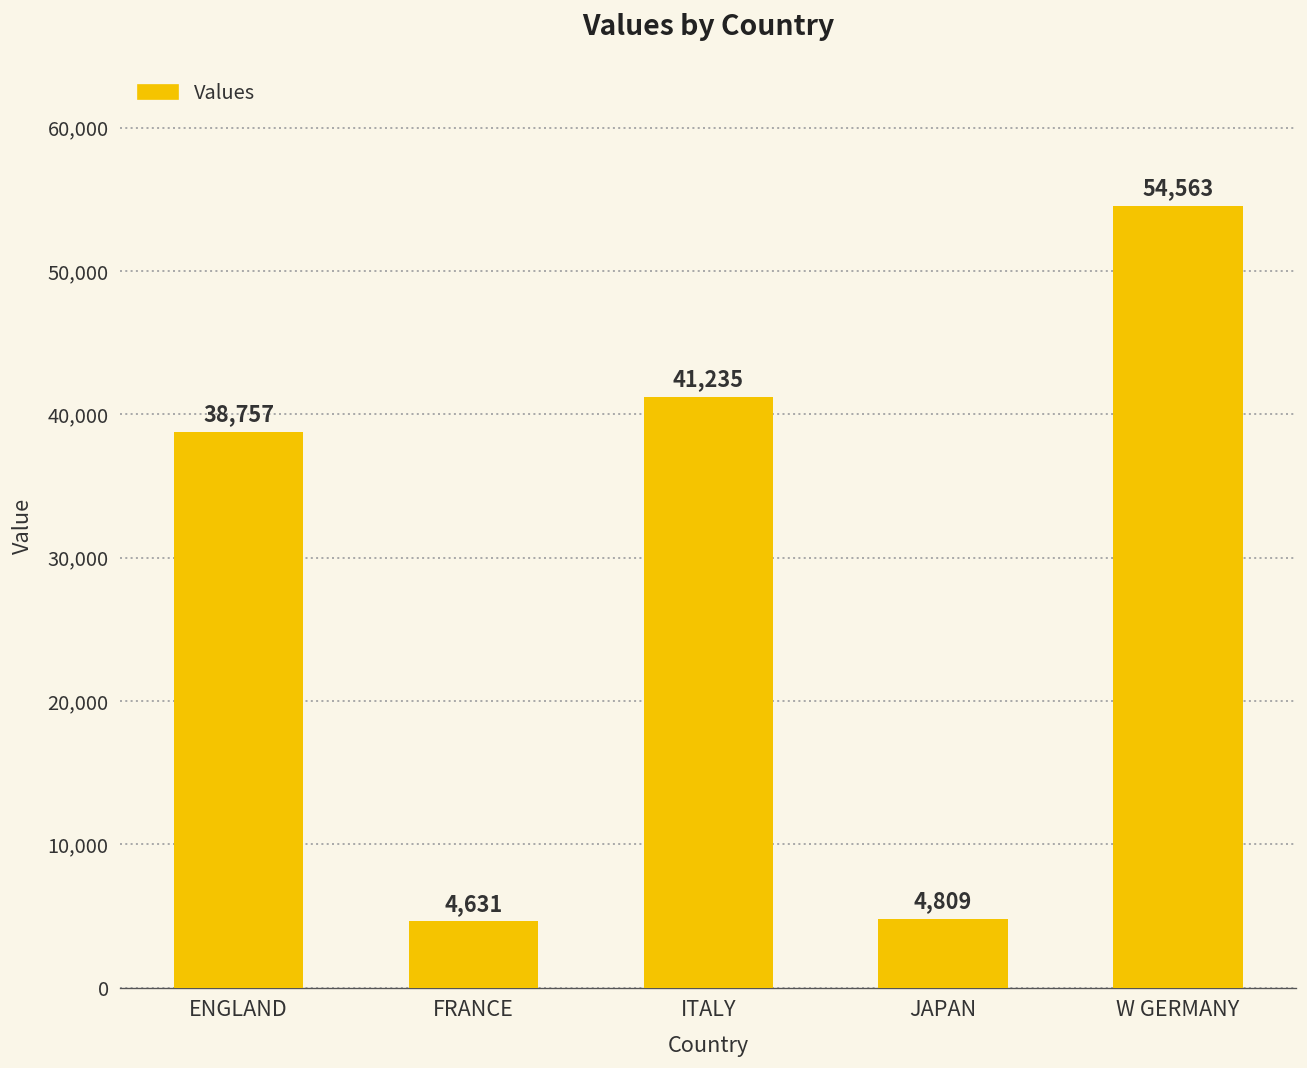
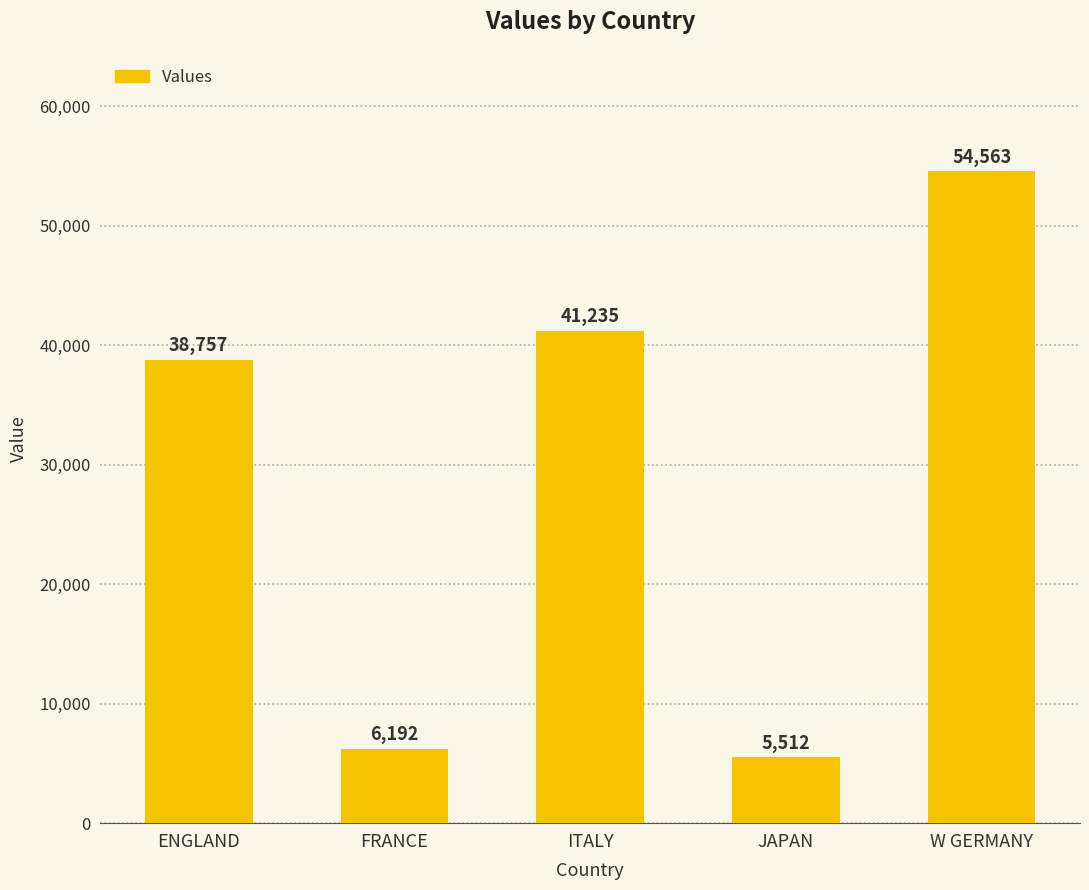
  {
    "ENGLAND": "38,757",
-   "FRANCE": "4,631",
+   "FRANCE": "6,192",
    "ITALY": "41,235",
-   "JAPAN": "4,809",
+   "JAPAN": "5,512",
    "W GERMANY": "54,563"
  }
